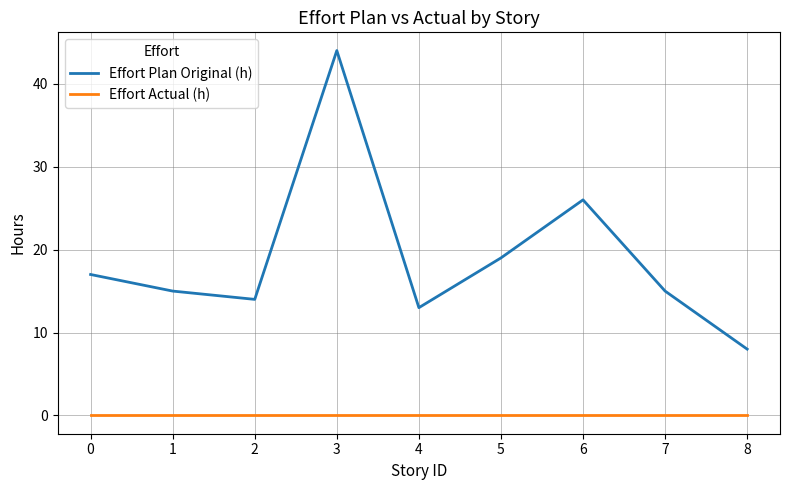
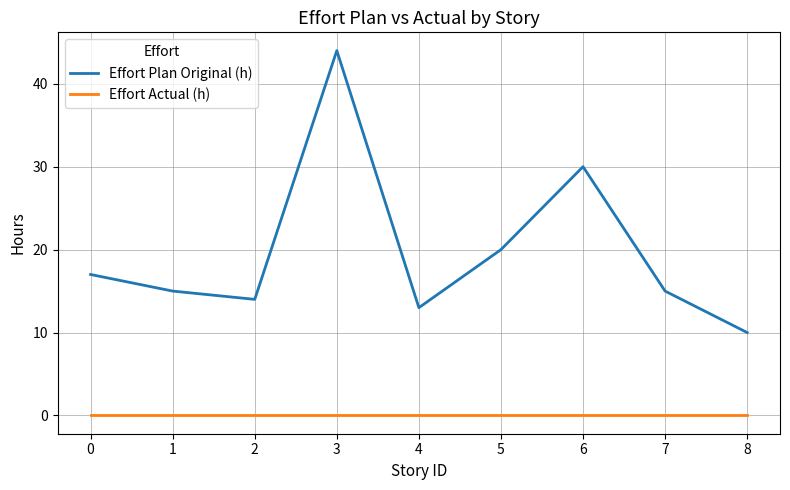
  {
    "Effort Plan Original (h)": {
      "0": 17,
      "1": 15,
      "2": 14,
      "3": 44,
      "4": 13,
-     "5": 19,
-     "6": 26,
+     "5": 20,
+     "6": 30,
      "7": 15,
-     "8": 8
+     "8": 10
    },
    "Effort Actual (h)": {
      "0": 0,
      "1": 0,
      "2": 0,
      "3": 0,
      "4": 0,
      "5": 0,
      "6": 0,
      "7": 0,
      "8": 0
    }
  }
